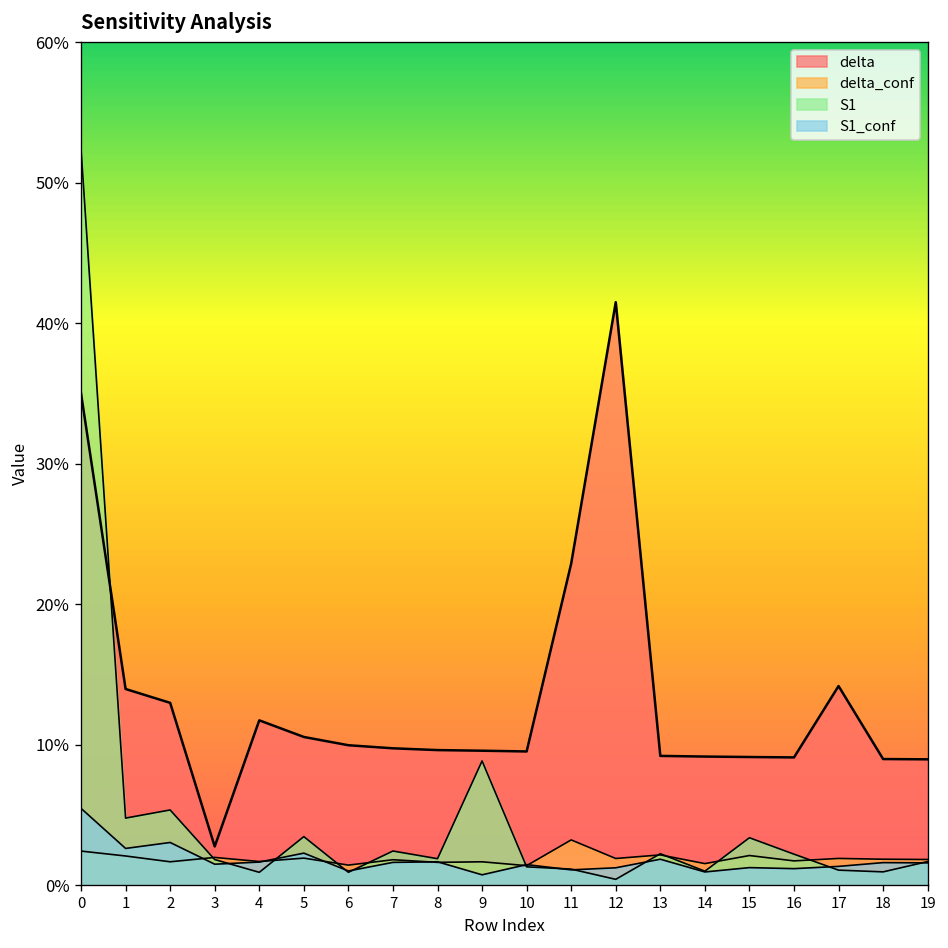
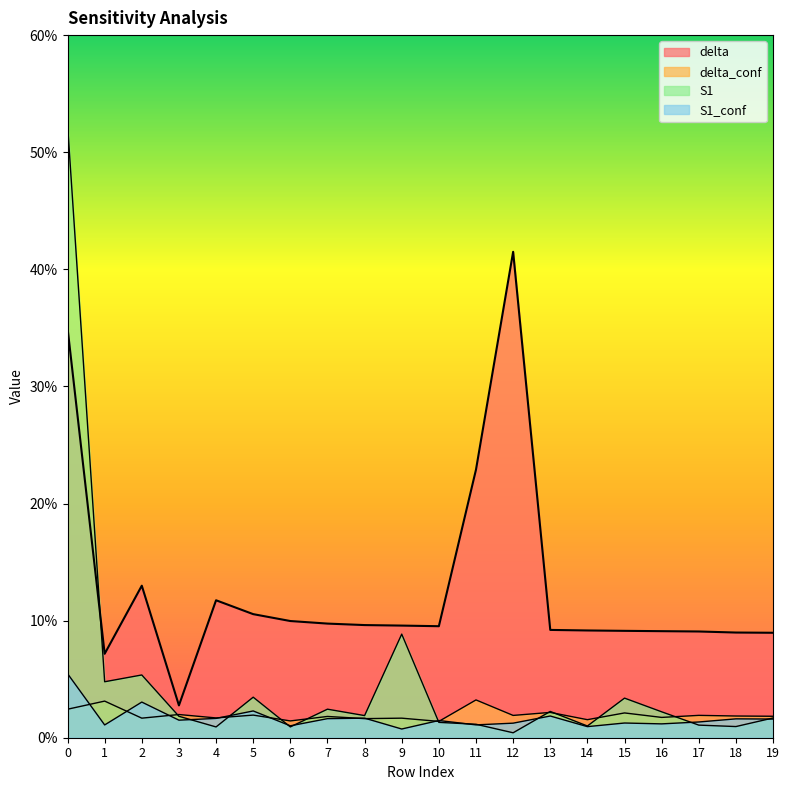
  {
    "delta": {
      "0": "35.0%",
-     "1": "14.0%",
+     "1": "7.2%",
      "2": "13.0%",
      "3": "2.8%",
      "4": "11.7%",
      "5": "10.6%",
      "6": "10.0%",
      "7": "9.7%",
      "8": "9.6%",
      "9": "9.6%",
      "10": "9.5%",
      "11": "22.9%",
      "12": "41.5%",
      "13": "9.2%",
      "14": "9.2%",
      "15": "9.1%",
      "16": "9.1%",
-     "17": "14.2%",
+     "17": "9.1%",
      "18": "9.0%",
      "19": "9.0%"
    },
    "delta_conf": {
      "0": "2.4%",
-     "1": "2.1%",
+     "1": "3.1%",
      "2": "1.7%",
      "5": "1.9%",
      "6": "1.4%",
      "9": "1.7%",
      "11": "3.2%",
      "12": "1.9%",
      "14": "1.5%",
      "15": "2.1%",
      "16": "1.7%",
      "17": "1.9%",
      "18": "1.9%"
    },
    "S1": {
      "0": "52.4%",
      "1": "4.8%",
      "2": "5.4%",
      "4": "0.9%",
      "5": "3.5%",
      "7": "2.4%",
      "8": "1.9%",
      "9": "8.8%",
      "12": "0.4%",
      "15": "3.4%",
      "16": "2.2%",
      "17": "1.1%",
      "18": "1.0%"
    },
    "S1_conf": {
      "0": "5.5%",
-     "1": "2.6%",
+     "1": "1.1%",
      "2": "3.0%",
      "3": "1.5%",
      "5": "2.3%",
      "9": "0.7%",
      "12": "1.2%",
      "13": "1.9%",
      "15": "1.3%",
      "16": "1.2%",
      "17": "1.3%",
      "18": "1.6%"
    }
  }
